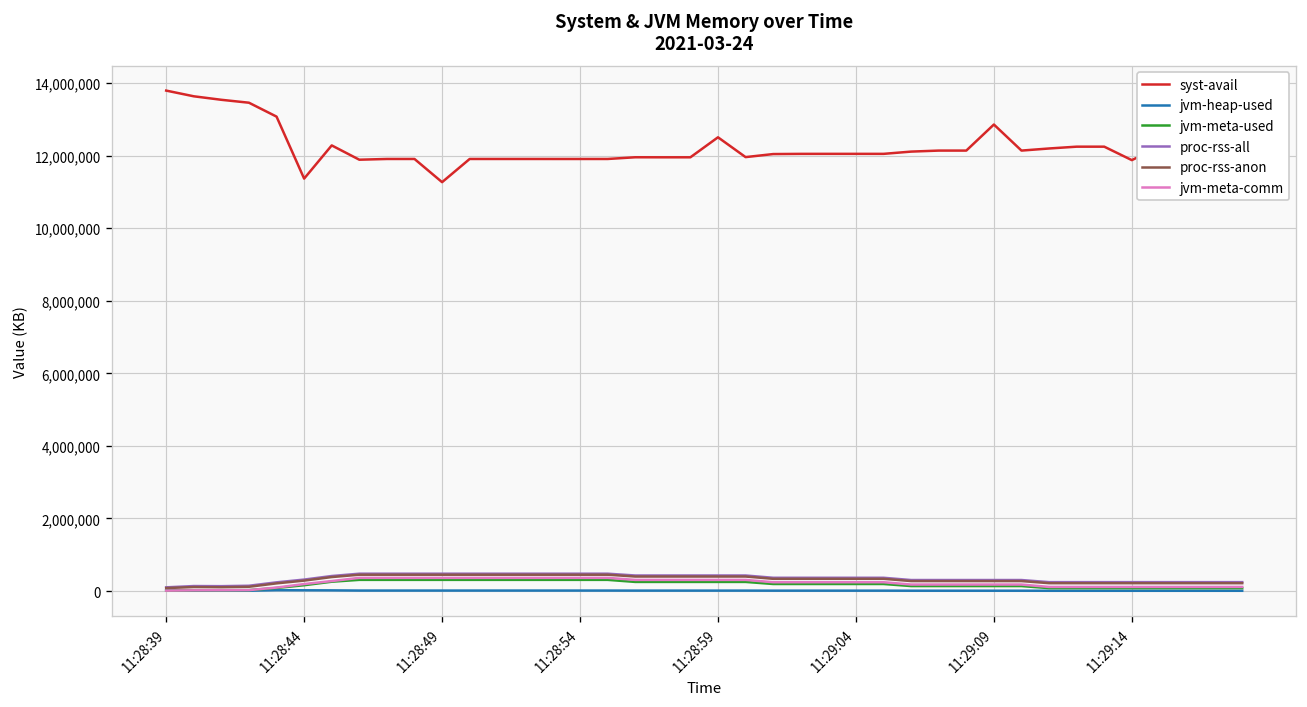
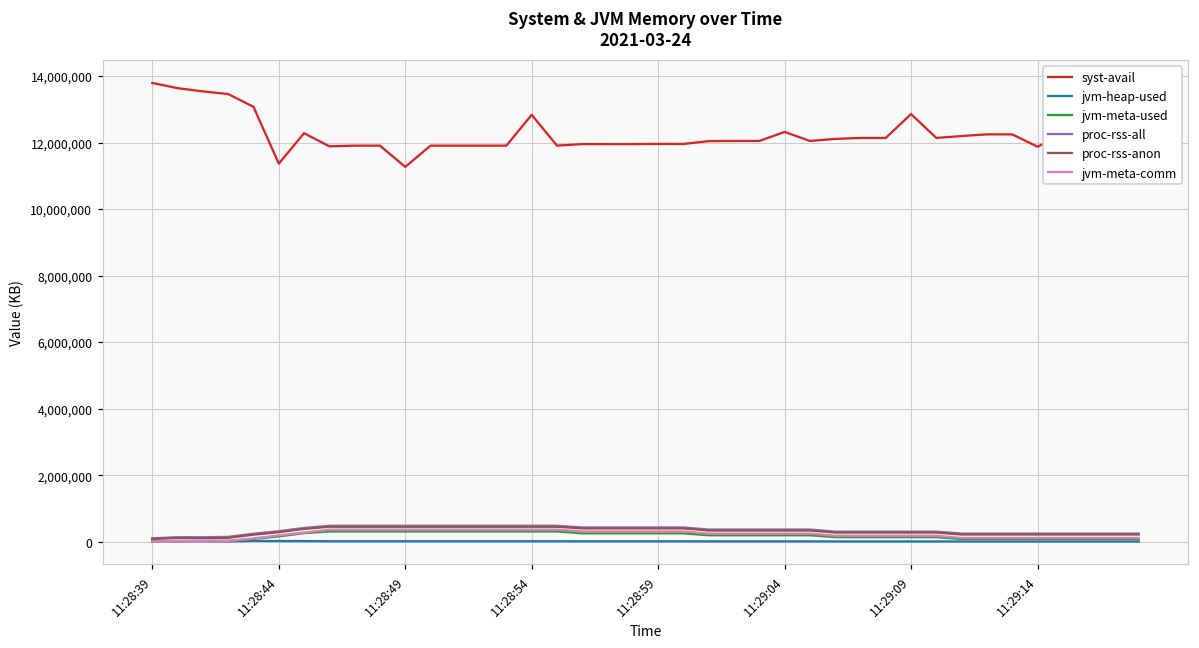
  {
    "syst-avail": {
      "11:28:39": "13,800,000",
      "11:28:44": "11,400,000",
      "11:28:49": "11,300,000",
-     "11:28:54": "11,900,000",
-     "11:28:59": "12,500,000",
-     "11:29:04": "12,000,000",
+     "11:28:54": "12,800,000",
+     "11:28:59": "12,000,000",
+     "11:29:04": "12,300,000",
      "11:29:09": "12,900,000",
      "11:29:14": "11,900,000"
    },
    "jvm-heap-used": {
      "11:28:44": "0",
      "11:28:49": "0",
      "11:28:54": "0",
      "11:28:59": "0",
      "11:29:04": "0",
      "11:29:09": "0"
    }
  }
